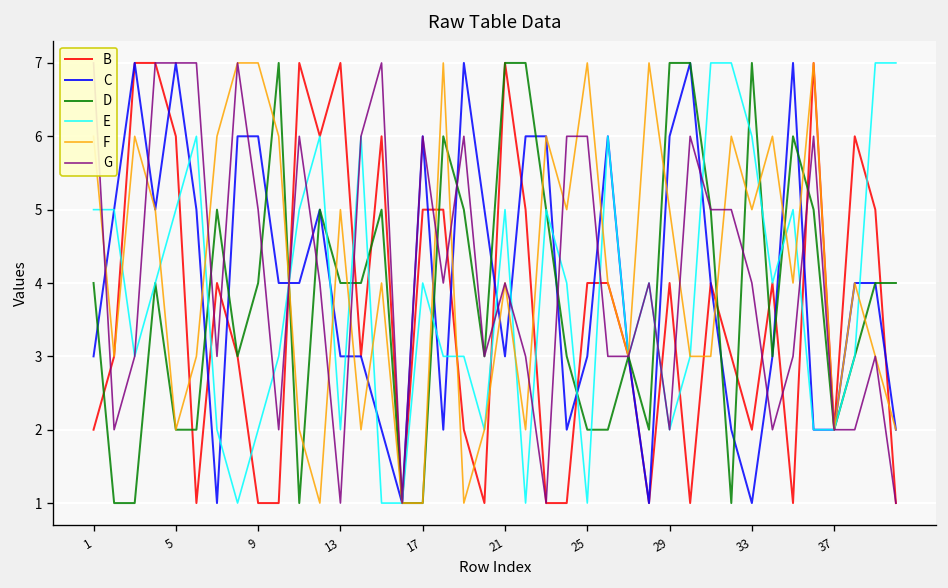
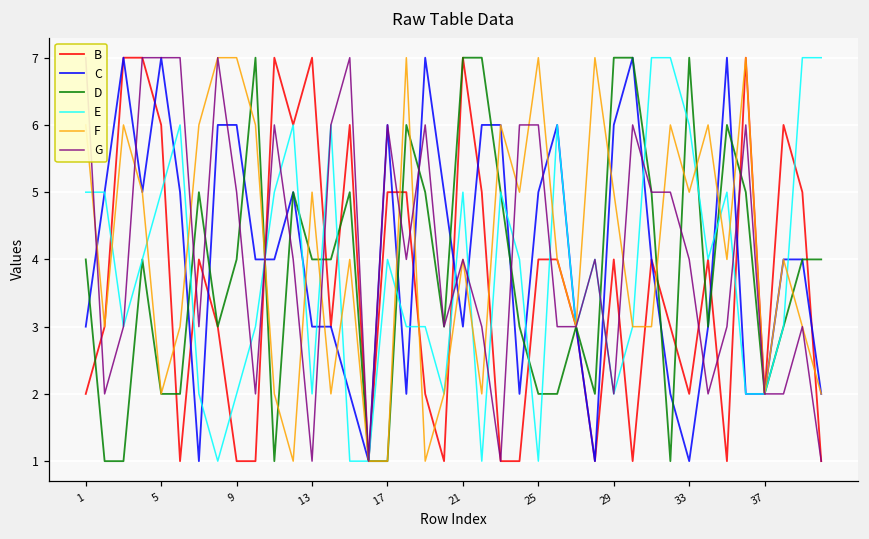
  {
    "B": {
      "1": 2,
      "5": 6,
      "9": 1,
      "13": 7,
      "17": 5,
      "25": 4,
      "29": 4,
      "33": 2
    },
    "C": {
      "1": 3,
      "9": 6,
      "13": 3,
      "21": 3,
-     "25": 3,
+     "25": 5,
      "29": 6,
      "33": 1
    },
    "D": {
      "1": 4,
      "9": 4,
      "13": 4,
      "25": 2,
      "29": 7,
      "33": 7
    },
    "E": {
      "1": 5,
      "5": 5,
      "9": 2,
      "13": 2,
      "17": 4,
      "21": 5,
      "25": 1,
      "33": 6
    },
    "F": {
      "9": 7,
      "13": 5,
      "25": 7,
      "29": 5,
      "33": 5
    },
    "G": {
      "9": 5,
      "13": 1,
      "25": 6,
      "33": 4
    }
  }
